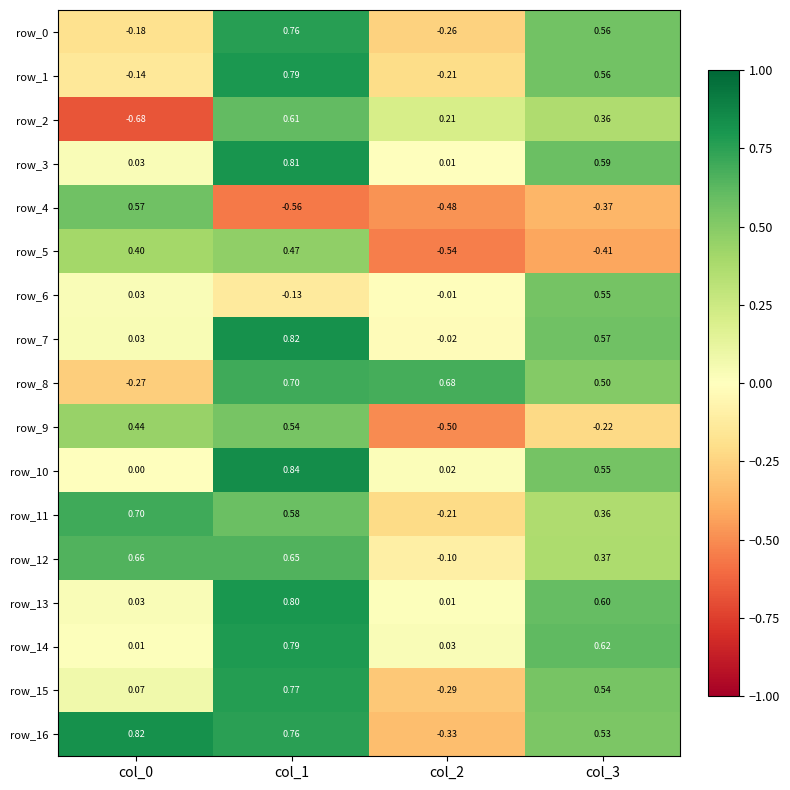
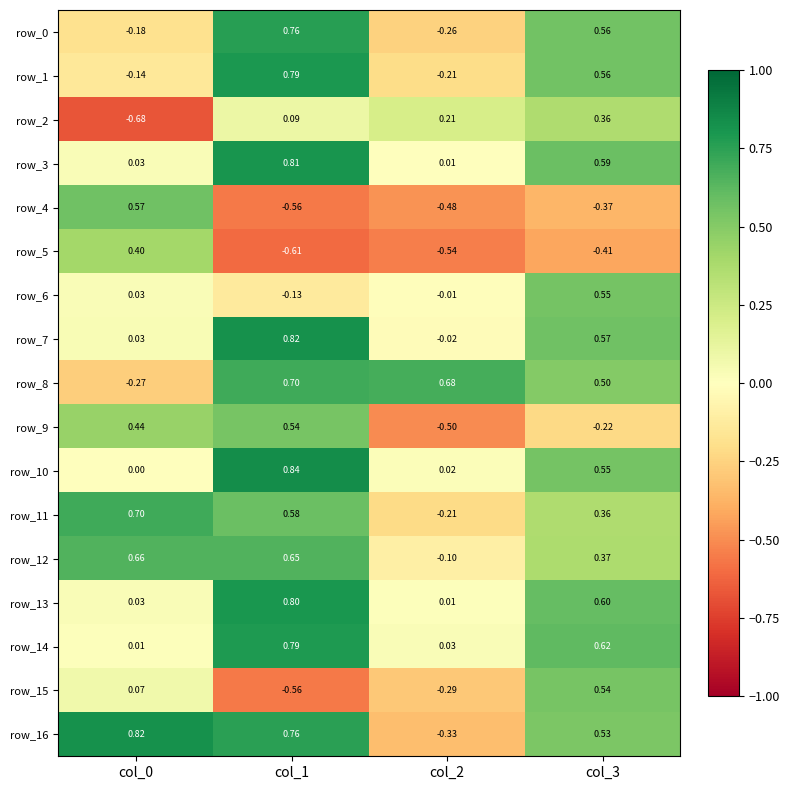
  {
    "row_0": {
      "col_0": -0.18,
      "col_1": 0.76,
      "col_2": -0.26,
      "col_3": 0.56
    },
    "row_1": {
      "col_0": -0.14,
      "col_1": 0.79,
      "col_2": -0.21,
      "col_3": 0.56
    },
    "row_2": {
      "col_0": -0.68,
-     "col_1": 0.61,
+     "col_1": 0.09,
      "col_2": 0.21,
      "col_3": 0.36
    },
    "row_3": {
      "col_0": 0.03,
      "col_1": 0.81,
      "col_2": 0.01,
      "col_3": 0.59
    },
    "row_4": {
      "col_0": 0.57,
      "col_1": -0.56,
      "col_2": -0.48,
      "col_3": -0.37
    },
    "row_5": {
      "col_0": 0.40,
-     "col_1": 0.47,
+     "col_1": -0.61,
      "col_2": -0.54,
      "col_3": -0.41
    },
    "row_6": {
      "col_0": 0.03,
      "col_1": -0.13,
      "col_2": -0.01,
      "col_3": 0.55
    },
    "row_7": {
      "col_0": 0.03,
      "col_1": 0.82,
      "col_2": -0.02,
      "col_3": 0.57
    },
    "row_8": {
      "col_0": -0.27,
      "col_1": 0.70,
      "col_2": 0.68,
      "col_3": 0.50
    },
    "row_9": {
      "col_0": 0.44,
      "col_1": 0.54,
      "col_2": -0.50,
      "col_3": -0.22
    },
    "row_10": {
      "col_0": 0.00,
      "col_1": 0.84,
      "col_2": 0.02,
      "col_3": 0.55
    },
    "row_11": {
      "col_0": 0.70,
      "col_1": 0.58,
      "col_2": -0.21,
      "col_3": 0.36
    },
    "row_12": {
      "col_0": 0.66,
      "col_1": 0.65,
      "col_2": -0.10,
      "col_3": 0.37
    },
    "row_13": {
      "col_0": 0.03,
      "col_1": 0.80,
      "col_2": 0.01,
      "col_3": 0.60
    },
    "row_14": {
      "col_0": 0.01,
      "col_1": 0.79,
      "col_2": 0.03,
      "col_3": 0.62
    },
    "row_15": {
      "col_0": 0.07,
-     "col_1": 0.77,
+     "col_1": -0.56,
      "col_2": -0.29,
      "col_3": 0.54
    },
    "row_16": {
      "col_0": 0.82,
      "col_1": 0.76,
      "col_2": -0.33,
      "col_3": 0.53
    }
  }
